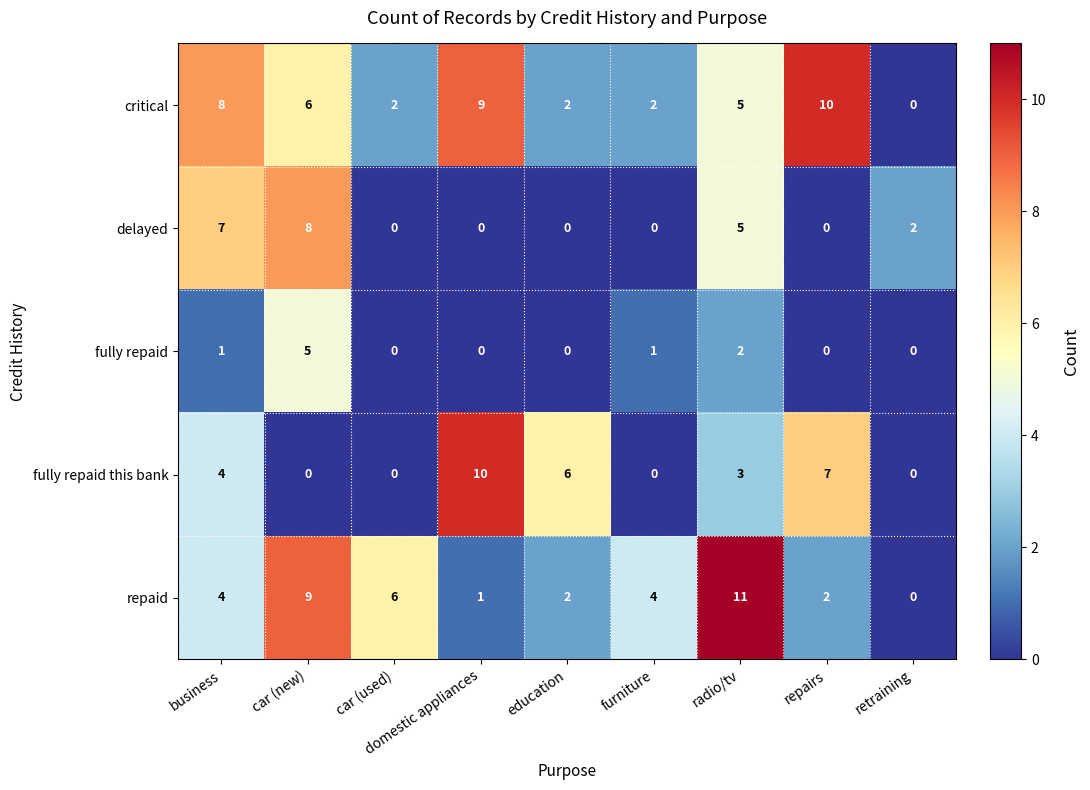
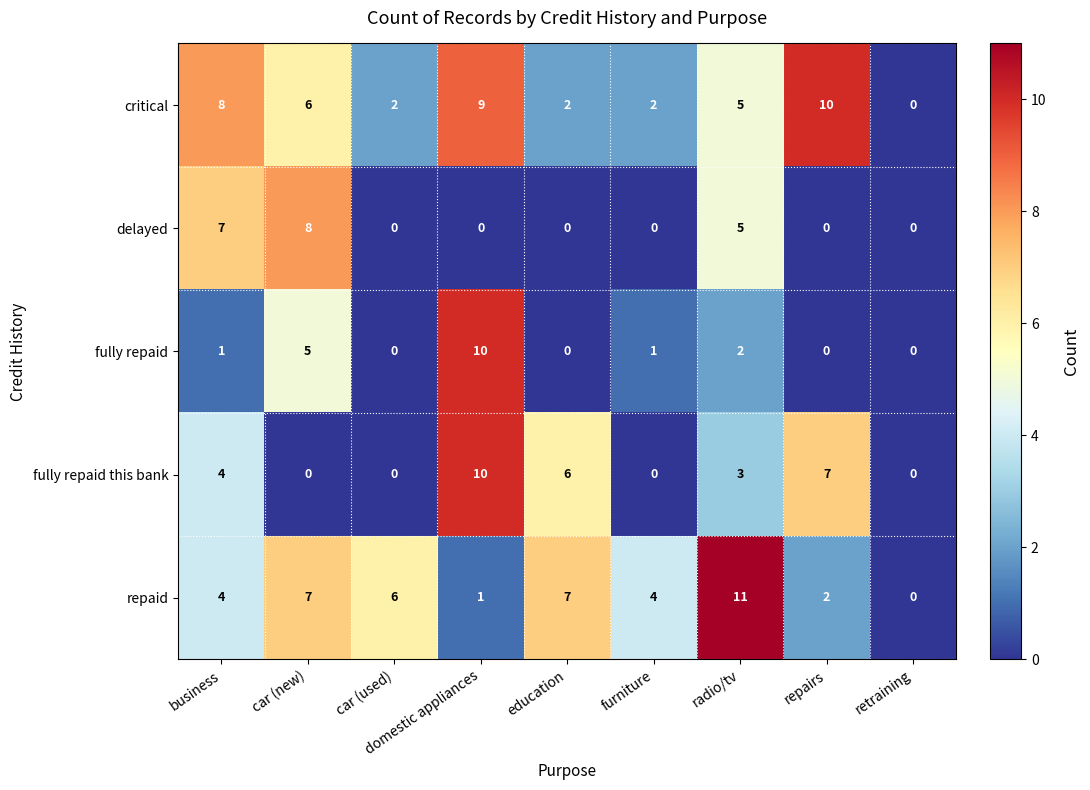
  {
    "critical": {
      "business": 8,
      "car (new)": 6,
      "car (used)": 2,
      "domestic appliances": 9,
      "education": 2,
      "furniture": 2,
      "radio/tv": 5,
      "repairs": 10,
      "retraining": 0
    },
    "delayed": {
      "business": 7,
      "car (new)": 8,
      "car (used)": 0,
      "domestic appliances": 0,
      "education": 0,
      "furniture": 0,
      "radio/tv": 5,
      "repairs": 0,
-     "retraining": 2
+     "retraining": 0
    },
    "fully repaid": {
      "business": 1,
      "car (new)": 5,
      "car (used)": 0,
-     "domestic appliances": 0,
+     "domestic appliances": 10,
      "education": 0,
      "furniture": 1,
      "radio/tv": 2,
      "repairs": 0,
      "retraining": 0
    },
    "fully repaid this bank": {
      "business": 4,
      "car (new)": 0,
      "car (used)": 0,
      "domestic appliances": 10,
      "education": 6,
      "furniture": 0,
      "radio/tv": 3,
      "repairs": 7,
      "retraining": 0
    },
    "repaid": {
      "business": 4,
-     "car (new)": 9,
+     "car (new)": 7,
      "car (used)": 6,
      "domestic appliances": 1,
-     "education": 2,
+     "education": 7,
      "furniture": 4,
      "radio/tv": 11,
      "repairs": 2,
      "retraining": 0
    }
  }
